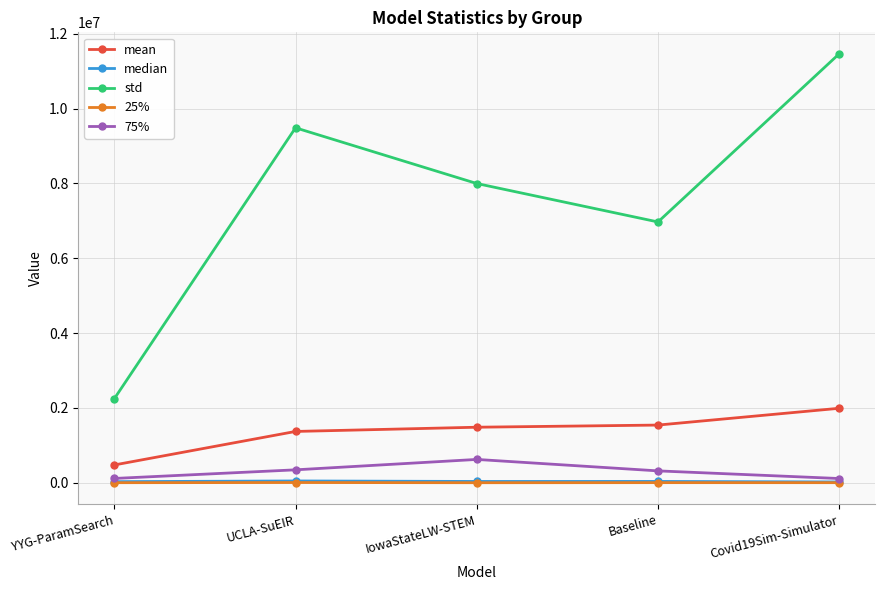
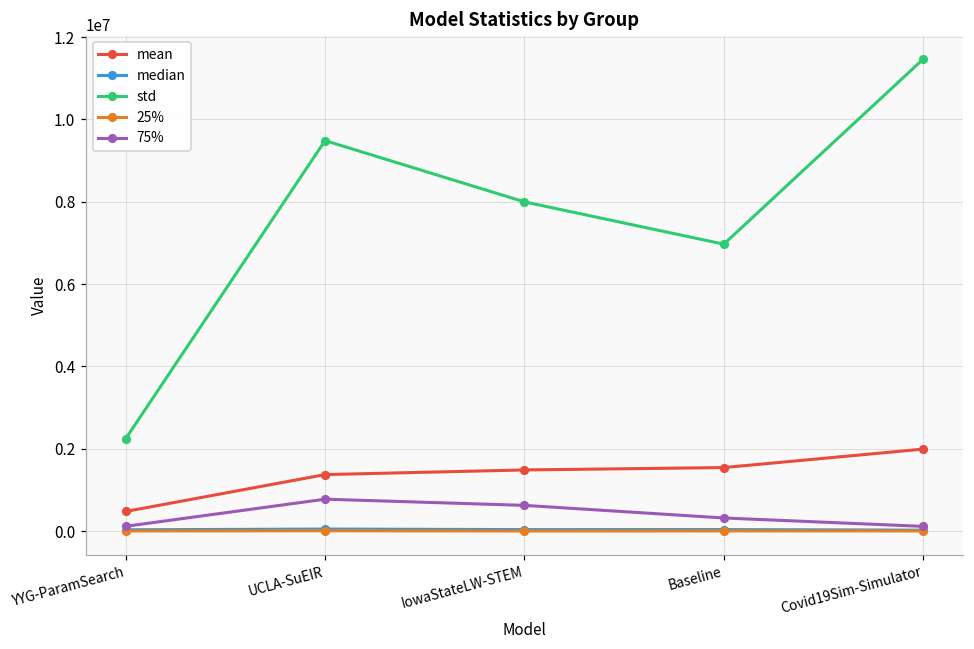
  {
    "std": {
      "YYG-ParamSearch": 2200000,
      "UCLA-SuEIR": 9500000,
      "IowaStateLW-STEM": 8000000,
      "Baseline": 7000000,
      "Covid19Sim-Simulator": 11500000
    },
    "75%": {
      "YYG-ParamSearch": 100000,
-     "UCLA-SuEIR": 300000,
+     "UCLA-SuEIR": 800000,
      "IowaStateLW-STEM": 600000,
      "Baseline": 300000,
      "Covid19Sim-Simulator": 100000
    }
  }
